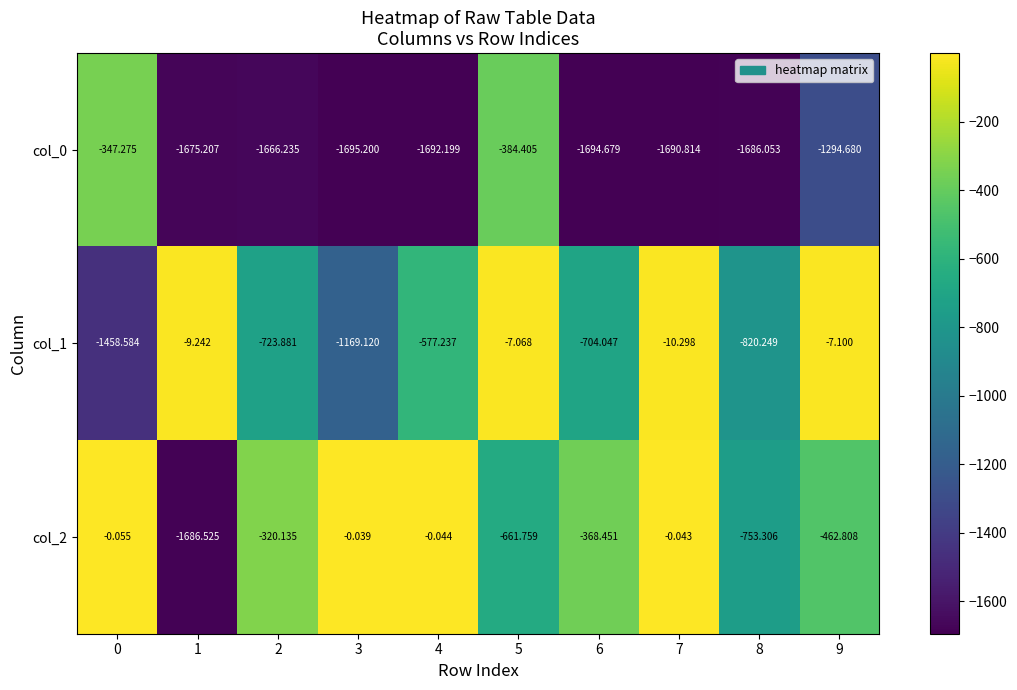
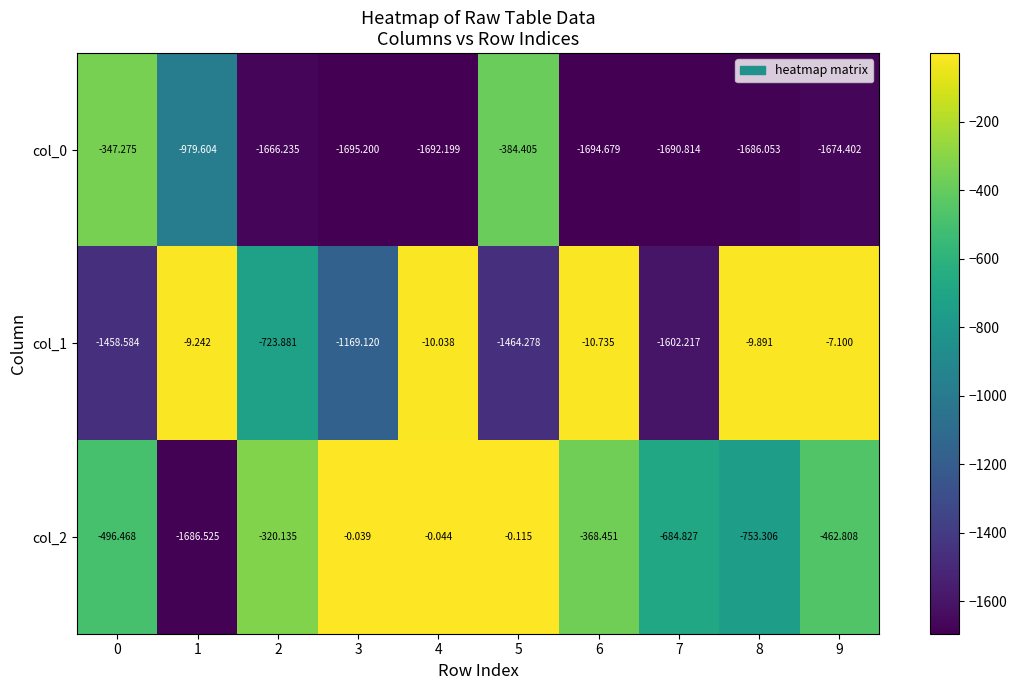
  {
    "col_0": {
      "0": -347.275,
-     "1": -1675.207,
+     "1": -979.604,
      "2": -1666.235,
      "3": -1695.200,
      "4": -1692.199,
      "5": -384.405,
      "6": -1694.679,
      "7": -1690.814,
      "8": -1686.053,
-     "9": -1294.680
+     "9": -1674.402
    },
    "col_1": {
      "0": -1458.584,
      "1": -9.242,
      "2": -723.881,
      "3": -1169.120,
-     "4": -577.237,
-     "5": -7.068,
-     "6": -704.047,
-     "7": -10.298,
-     "8": -820.249,
+     "4": -10.038,
+     "5": -1464.278,
+     "6": -10.735,
+     "7": -1602.217,
+     "8": -9.891,
      "9": -7.100
    },
    "col_2": {
-     "0": -0.055,
+     "0": -496.468,
      "1": -1686.525,
      "2": -320.135,
      "3": -0.039,
      "4": -0.044,
-     "5": -661.759,
+     "5": -0.115,
      "6": -368.451,
-     "7": -0.043,
+     "7": -684.827,
      "8": -753.306,
      "9": -462.808
    }
  }
